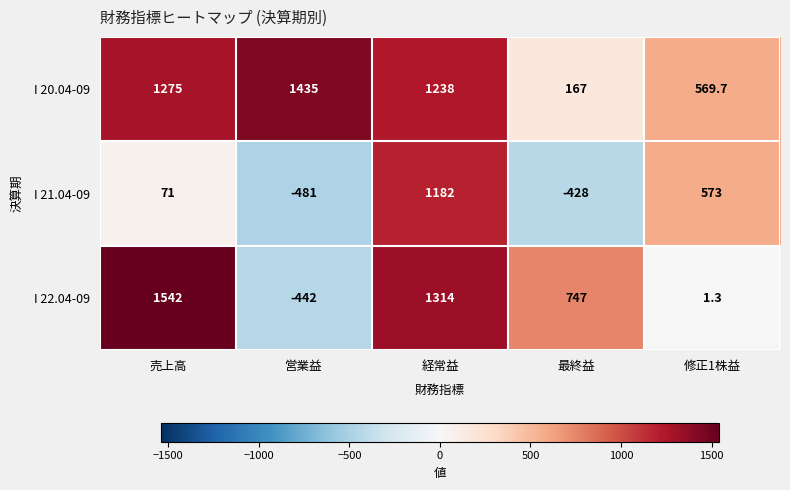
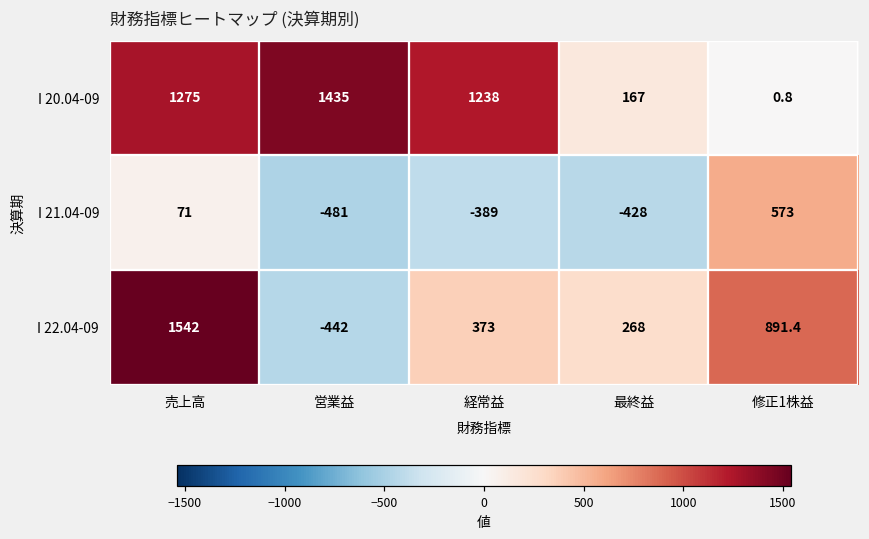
  {
    "I 20.04-09": {
      "売上高": 1275,
      "営業益": 1435,
      "経常益": 1238,
      "最終益": 167,
-     "修正1株益": 569.7
+     "修正1株益": 0.8
    },
    "I 21.04-09": {
      "売上高": 71,
      "営業益": -481,
-     "経常益": 1182,
+     "経常益": -389,
      "最終益": -428,
      "修正1株益": 573
    },
    "I 22.04-09": {
      "売上高": 1542,
      "営業益": -442,
-     "経常益": 1314,
-     "最終益": 747,
-     "修正1株益": 1.3
+     "経常益": 373,
+     "最終益": 268,
+     "修正1株益": 891.4
    }
  }
